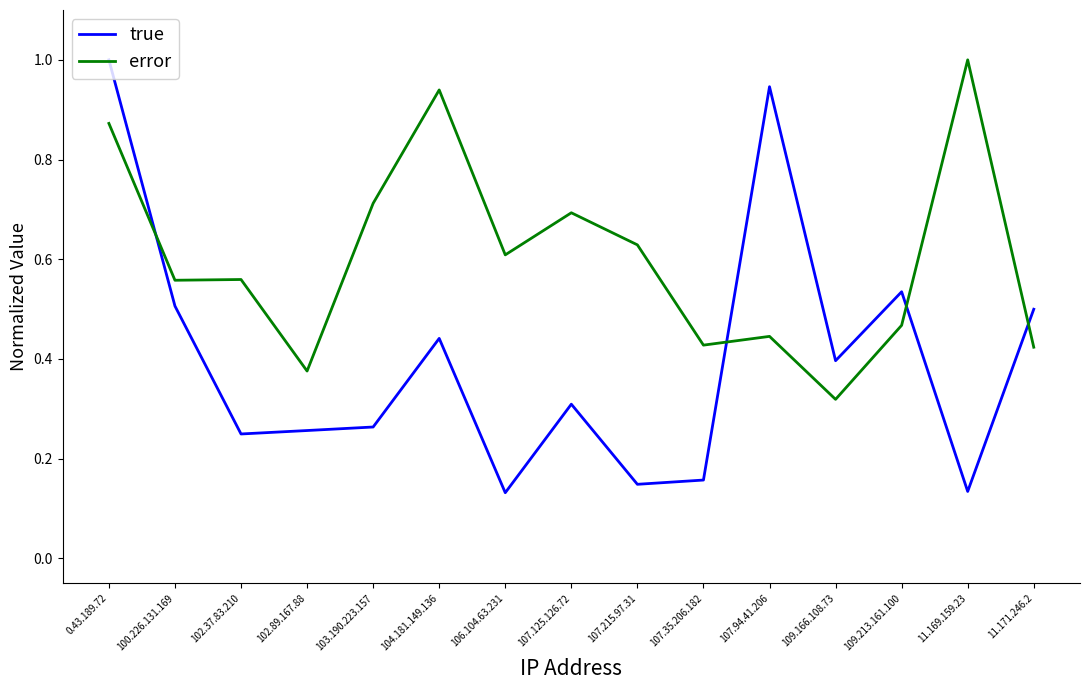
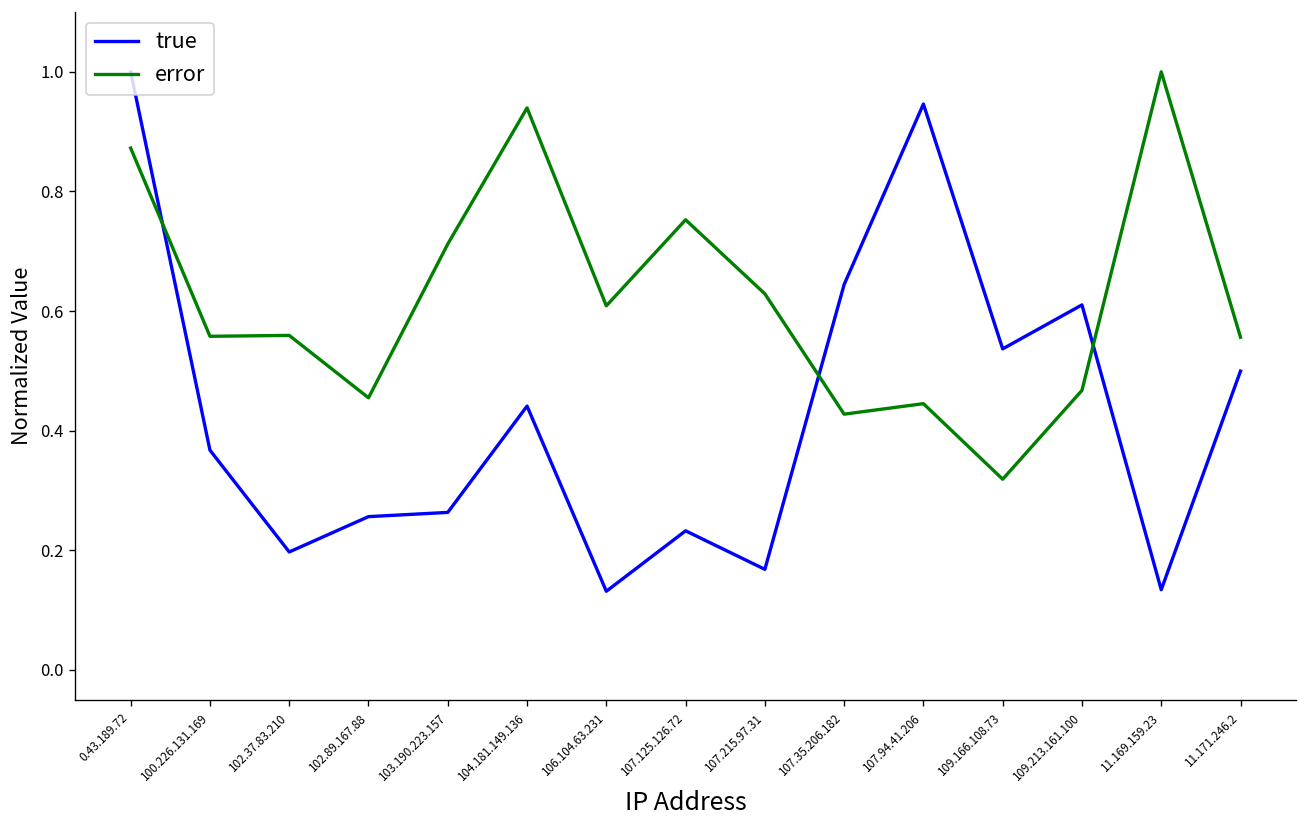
  {
    "true": {
-     "100.226.131.169": 0.51,
-     "102.37.83.210": 0.25,
+     "100.226.131.169": 0.37,
+     "102.37.83.210": 0.20,
      "102.89.167.88": 0.26,
      "103.190.223.157": 0.26,
      "104.181.149.136": 0.44,
      "106.104.63.231": 0.13,
-     "107.125.126.72": 0.31,
-     "107.215.97.31": 0.15,
-     "107.35.206.182": 0.16,
+     "107.125.126.72": 0.23,
+     "107.215.97.31": 0.17,
+     "107.35.206.182": 0.64,
      "107.94.41.206": 0.95,
-     "109.166.108.73": 0.40,
-     "109.213.161.100": 0.53,
+     "109.166.108.73": 0.54,
+     "109.213.161.100": 0.61,
      "11.169.159.23": 0.13,
      "11.171.246.2": 0.50
    },
    "error": {
      "0.43.189.72": 0.87,
      "100.226.131.169": 0.56,
      "102.37.83.210": 0.56,
-     "102.89.167.88": 0.38,
+     "102.89.167.88": 0.46,
      "103.190.223.157": 0.71,
      "104.181.149.136": 0.94,
      "106.104.63.231": 0.61,
-     "107.125.126.72": 0.69,
+     "107.125.126.72": 0.75,
      "107.215.97.31": 0.63,
      "107.35.206.182": 0.43,
      "107.94.41.206": 0.45,
      "109.166.108.73": 0.32,
      "109.213.161.100": 0.47,
      "11.169.159.23": 1.00,
-     "11.171.246.2": 0.42
+     "11.171.246.2": 0.56
    }
  }
